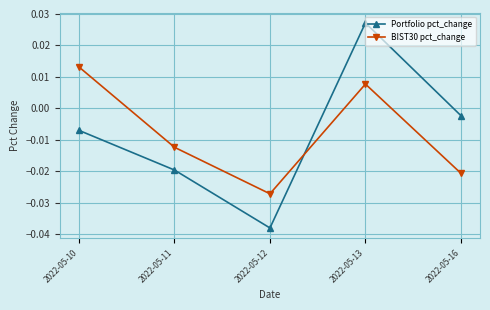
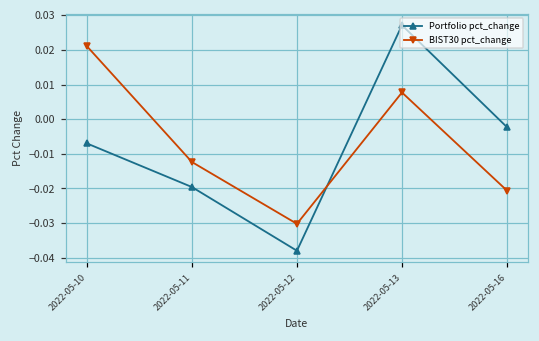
  {
    "Portfolio pct_change": {
      "2022-05-10": -0.007,
      "2022-05-11": -0.020,
      "2022-05-12": -0.038,
      "2022-05-16": -0.002
    },
    "BIST30 pct_change": {
-     "2022-05-10": 0.013,
+     "2022-05-10": 0.021,
      "2022-05-11": -0.012,
-     "2022-05-12": -0.027,
+     "2022-05-12": -0.030,
      "2022-05-13": 0.008,
      "2022-05-16": -0.021
    }
  }
